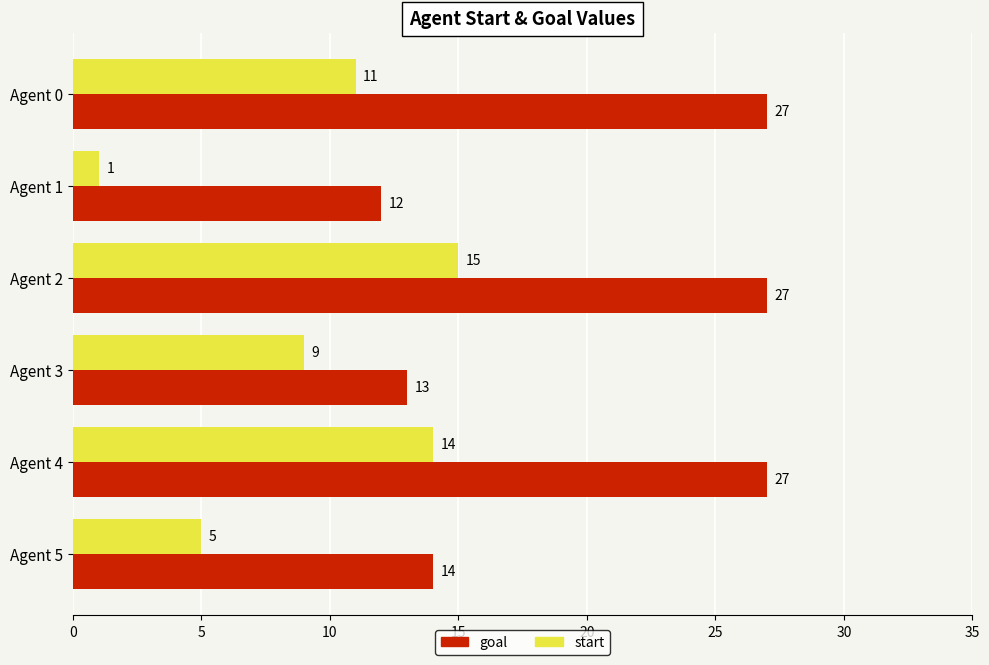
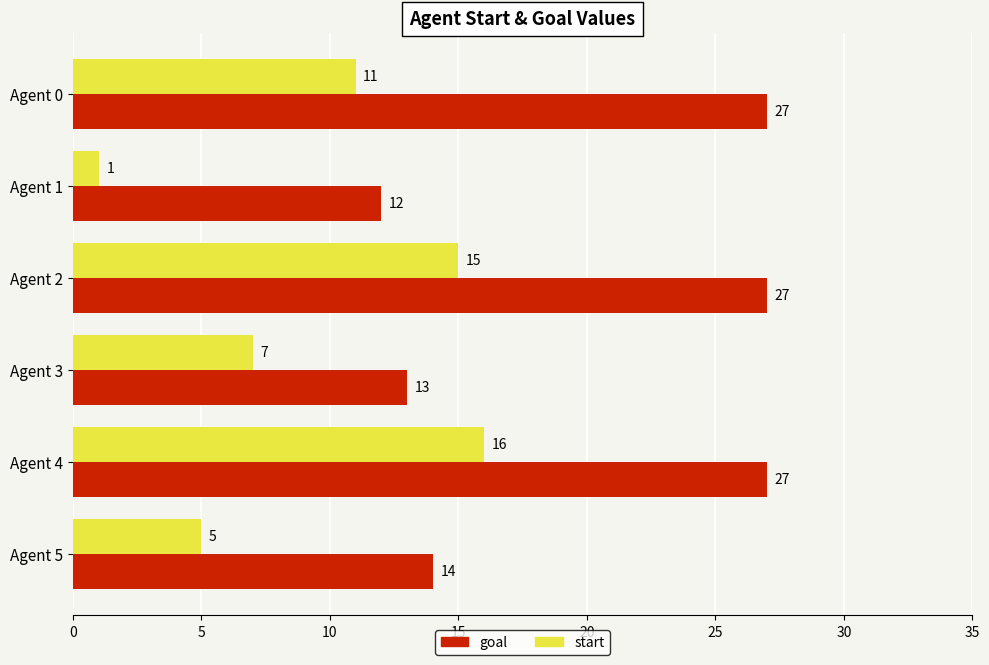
  {
    "goal": {
      "Agent 0": 27,
      "Agent 1": 12,
      "Agent 2": 27,
      "Agent 3": 13,
      "Agent 4": 27,
      "Agent 5": 14
    },
    "start": {
      "Agent 0": 11,
      "Agent 1": 1,
      "Agent 2": 15,
-     "Agent 3": 9,
-     "Agent 4": 14,
+     "Agent 3": 7,
+     "Agent 4": 16,
      "Agent 5": 5
    }
  }
